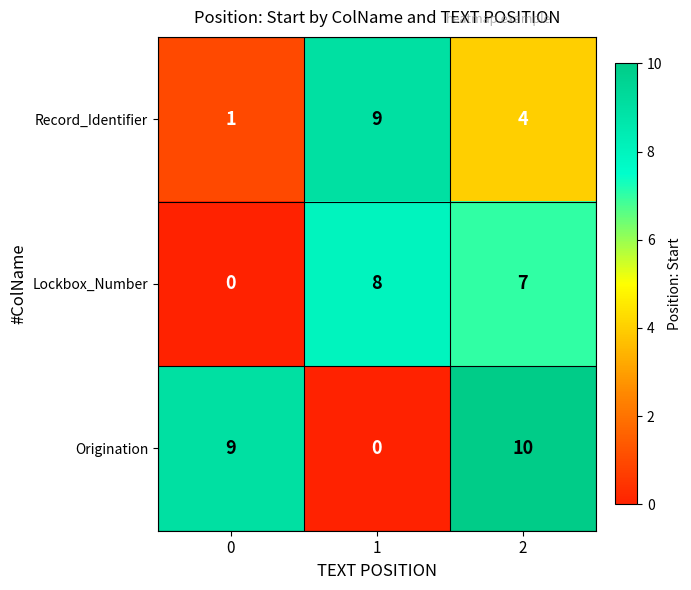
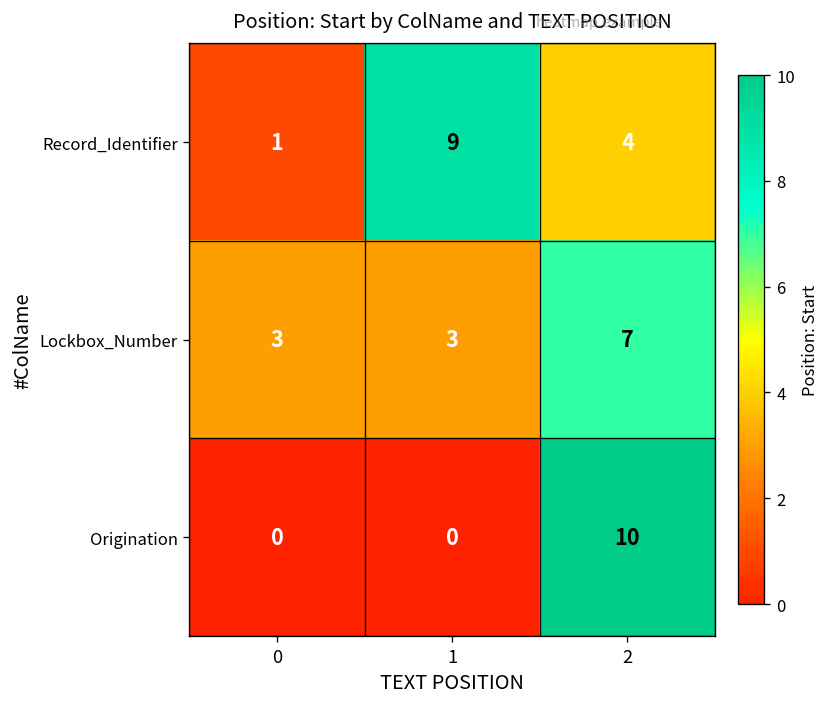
  {
    "Record_Identifier": {
      "0": 1,
      "1": 9,
      "2": 4
    },
    "Lockbox_Number": {
-     "0": 0,
-     "1": 8,
+     "0": 3,
+     "1": 3,
      "2": 7
    },
    "Origination": {
-     "0": 9,
+     "0": 0,
      "1": 0,
      "2": 10
    }
  }
